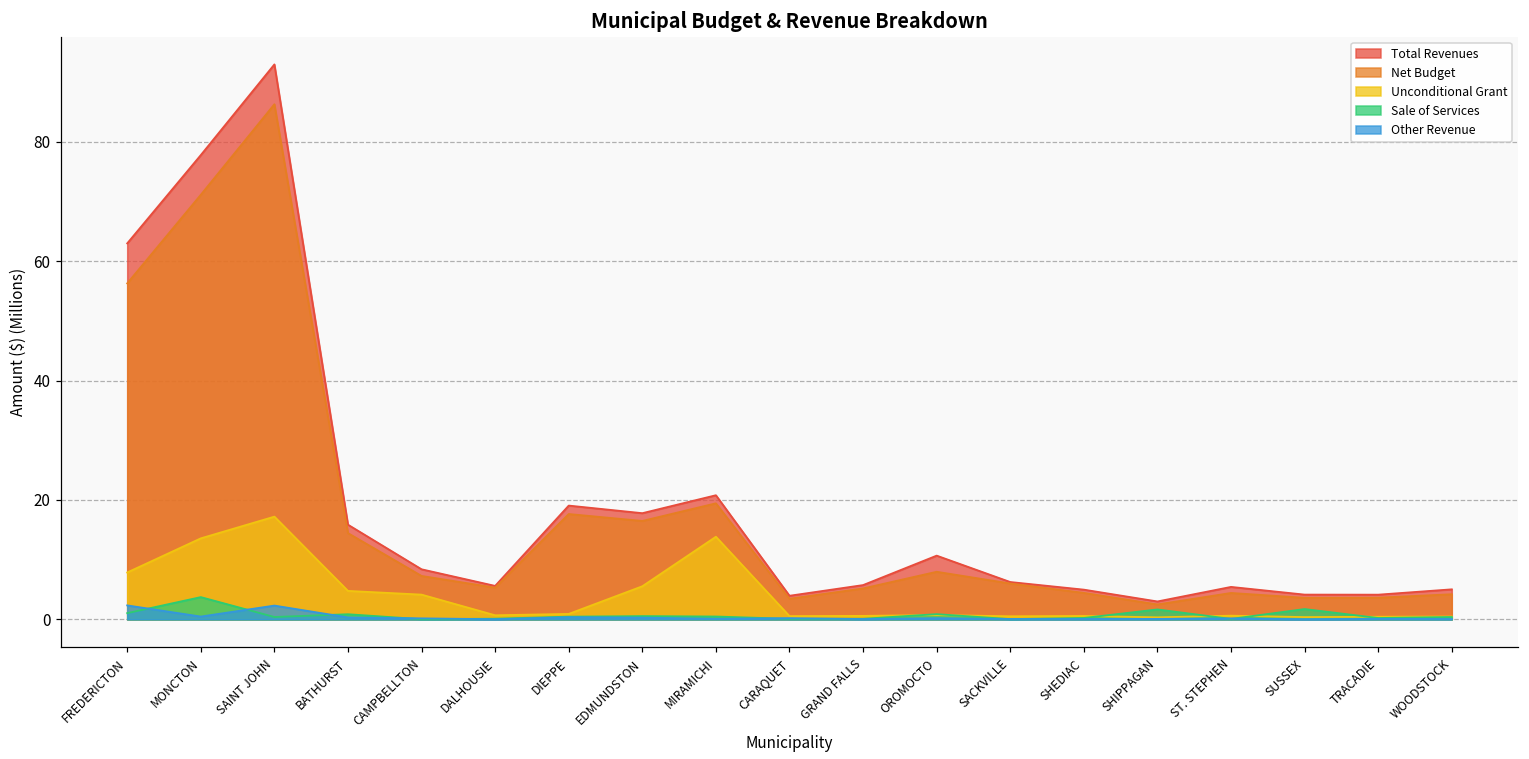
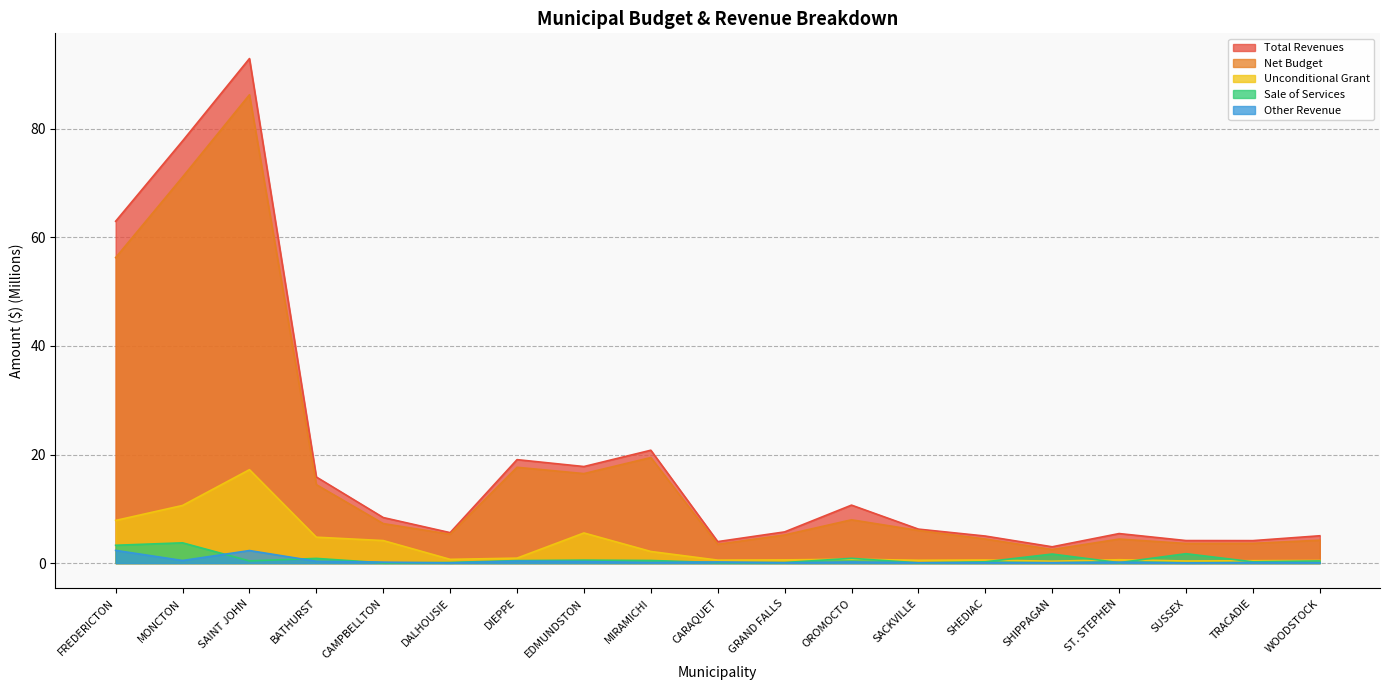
  {
    "Unconditional Grant": {
      "FREDERICTON": 8,
-     "MONCTON": 14,
+     "MONCTON": 11,
      "SAINT JOHN": 17,
      "BATHURST": 5,
      "CAMPBELLTON": 4,
      "DALHOUSIE": 1,
      "EDMUNDSTON": 6,
-     "MIRAMICHI": 14,
+     "MIRAMICHI": 2,
      "GRAND FALLS": 1
    },
    "Sale of Services": {
-     "FREDERICTON": 1,
+     "FREDERICTON": 3,
      "MONCTON": 4,
      "SAINT JOHN": 0,
      "BATHURST": 1,
      "SHIPPAGAN": 2,
      "SUSSEX": 2
    },
    "Other Revenue": {
      "FREDERICTON": 2,
      "MONCTON": 0,
      "SAINT JOHN": 2,
      "BATHURST": 0,
      "OROMOCTO": 0
    }
  }
